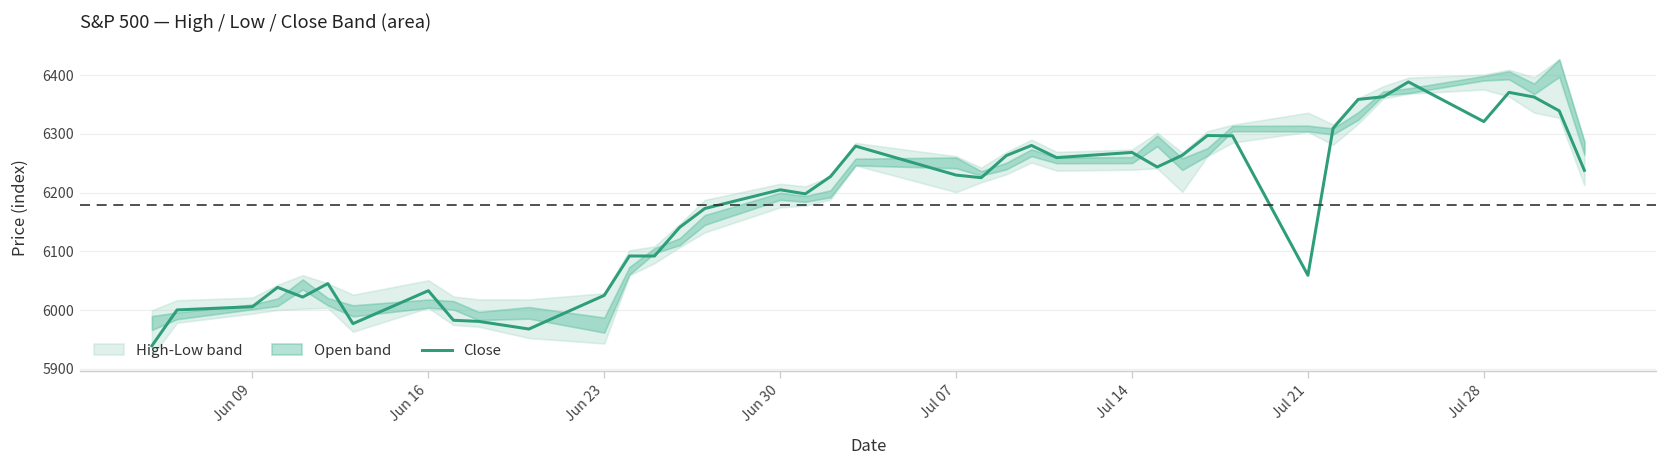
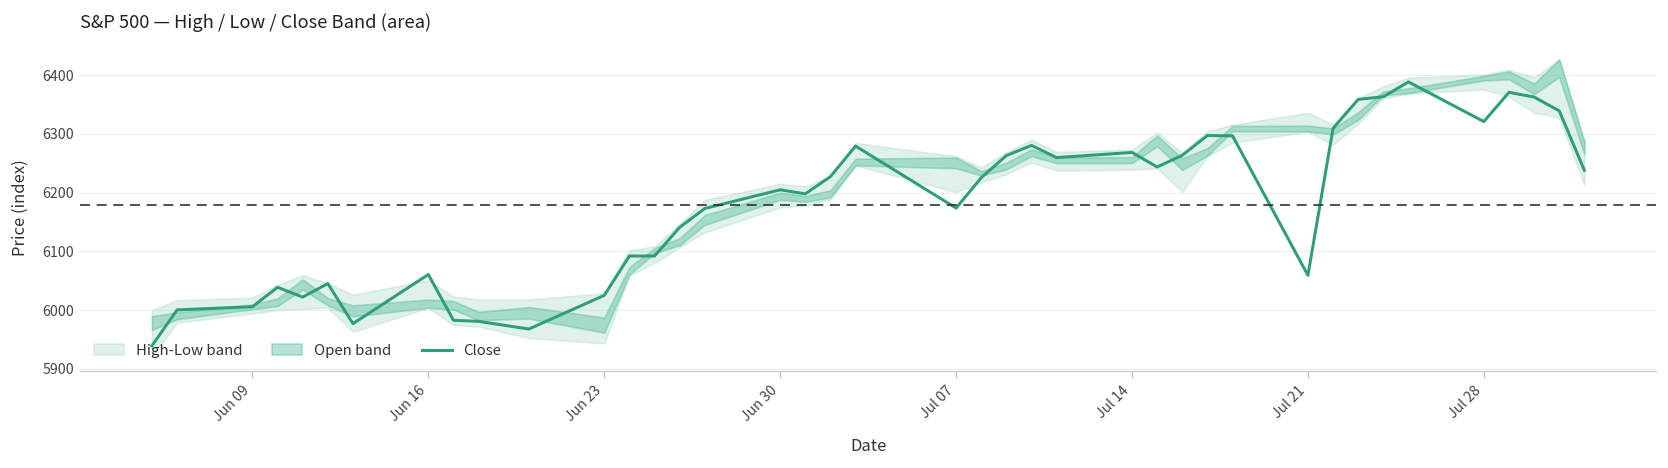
  {
    "Close": {
-     "Jun 16": 6030,
-     "Jul 07": 6230,
+     "Jun 16": 6060,
+     "Jul 07": 6170,
      "Jul 21": 6060,
      "Jul 28": 6320
    }
  }
